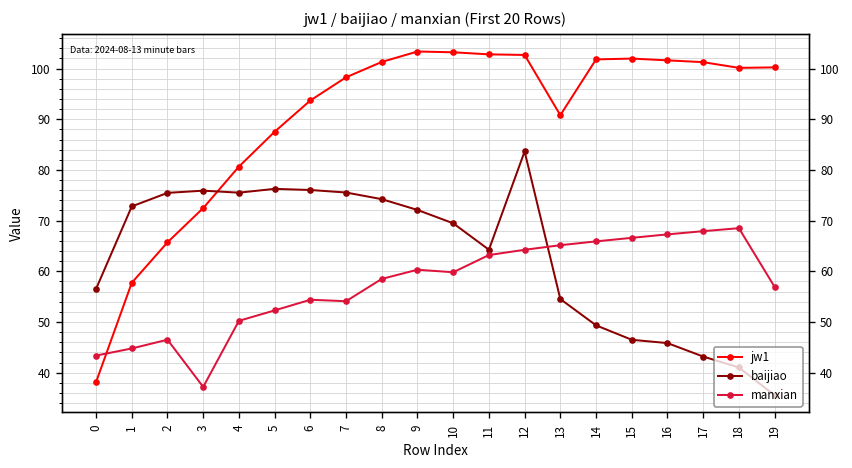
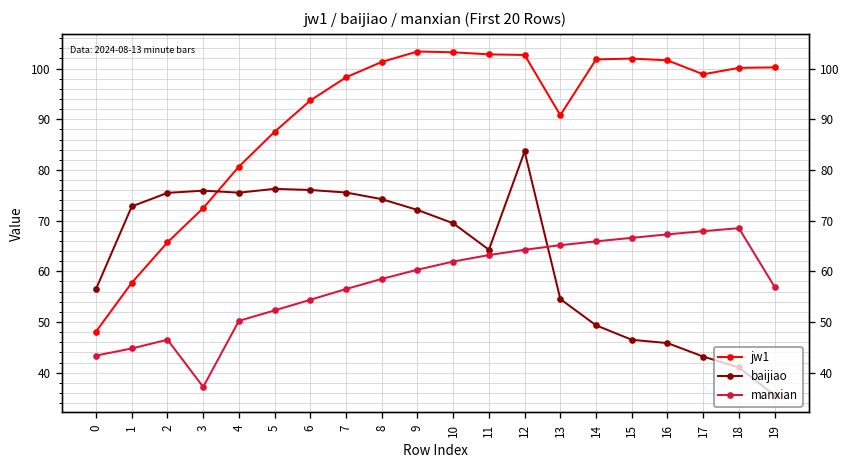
  {
    "jw1": {
-     "0": 38,
+     "0": 48,
      "1": 58,
      "2": 66,
      "3": 72,
      "4": 81,
      "5": 88,
      "6": 94,
      "7": 98,
      "8": 101,
      "9": 103,
      "10": 103,
      "11": 103,
      "12": 103,
      "13": 91,
      "14": 102,
      "15": 102,
      "16": 102,
-     "17": 101,
+     "17": 99,
      "18": 100,
      "19": 100
    },
    "baijiao": {
      "0": 57,
      "1": 73,
      "2": 75,
      "3": 76,
      "4": 76,
      "5": 76,
      "6": 76,
      "7": 76,
      "8": 74,
      "9": 72,
      "10": 69,
      "11": 64,
      "12": 84,
      "13": 55,
      "14": 49,
      "15": 46,
      "16": 46,
      "17": 43
    },
    "manxian": {
      "0": 43,
      "1": 45,
      "2": 47,
      "3": 37,
      "4": 50,
      "5": 52,
      "6": 54,
-     "7": 54,
+     "7": 56,
      "8": 58,
      "9": 60,
-     "10": 60,
+     "10": 62,
      "11": 63,
      "12": 64,
      "13": 65,
      "14": 66,
      "15": 67,
      "16": 67,
      "17": 68,
      "18": 69,
      "19": 57
    }
  }
